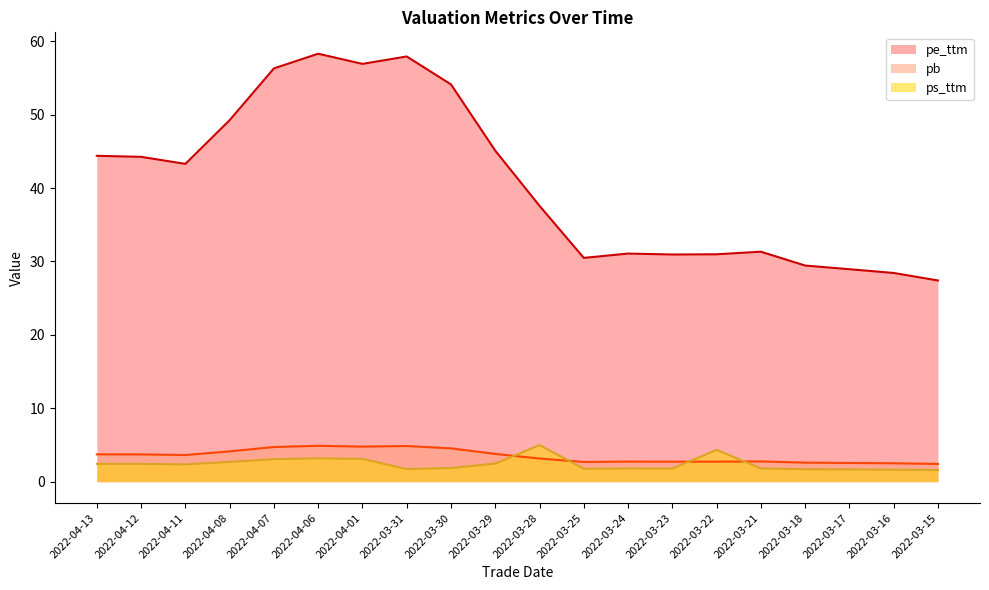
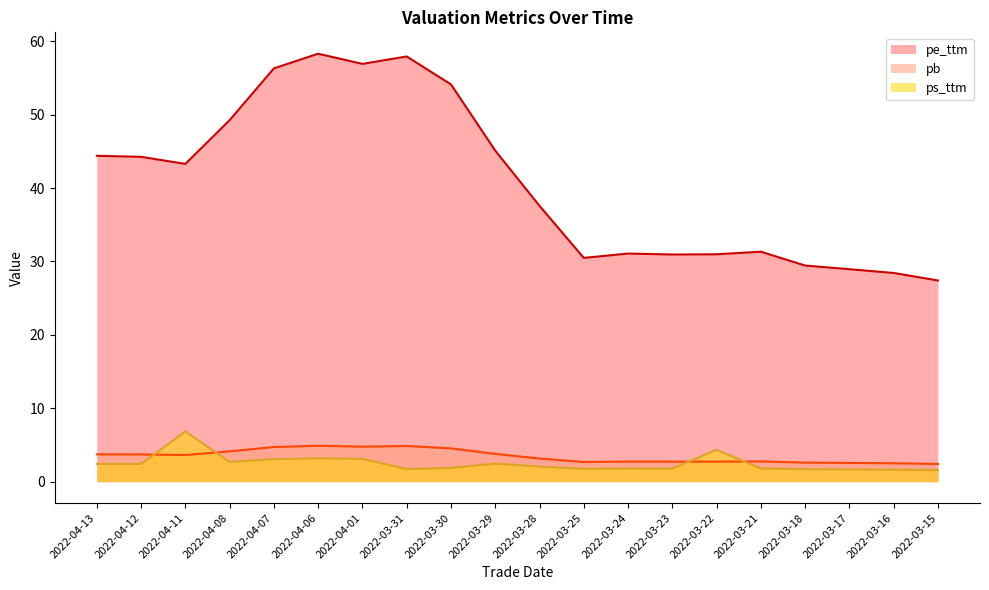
  {
    "ps_ttm": {
      "2022-04-13": 2,
      "2022-04-12": 2,
-     "2022-04-11": 2,
+     "2022-04-11": 7,
      "2022-04-08": 3,
      "2022-04-07": 3,
      "2022-04-06": 3,
      "2022-04-01": 3,
      "2022-03-31": 2,
      "2022-03-30": 2,
      "2022-03-29": 2,
-     "2022-03-28": 5,
+     "2022-03-28": 2,
      "2022-03-25": 2,
      "2022-03-24": 2,
      "2022-03-23": 2,
      "2022-03-22": 4,
      "2022-03-21": 2,
      "2022-03-18": 2,
      "2022-03-17": 2,
      "2022-03-16": 2,
      "2022-03-15": 2
    }
  }
